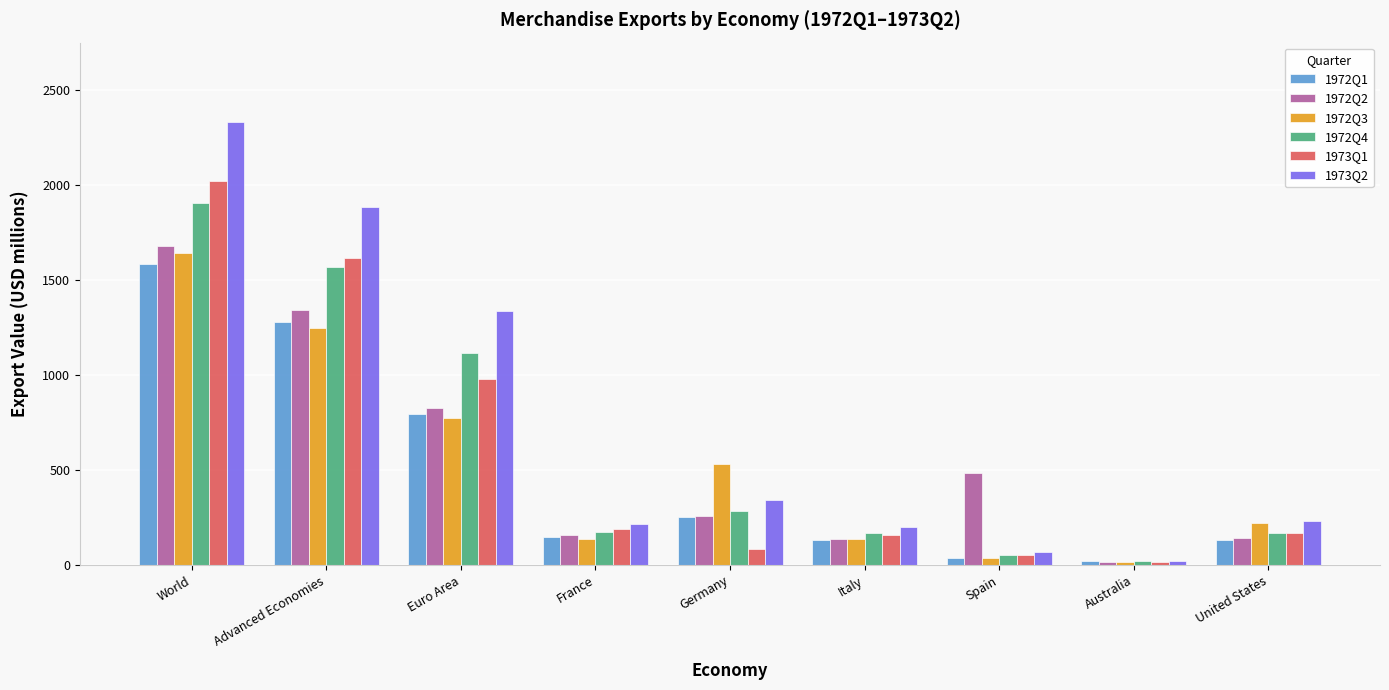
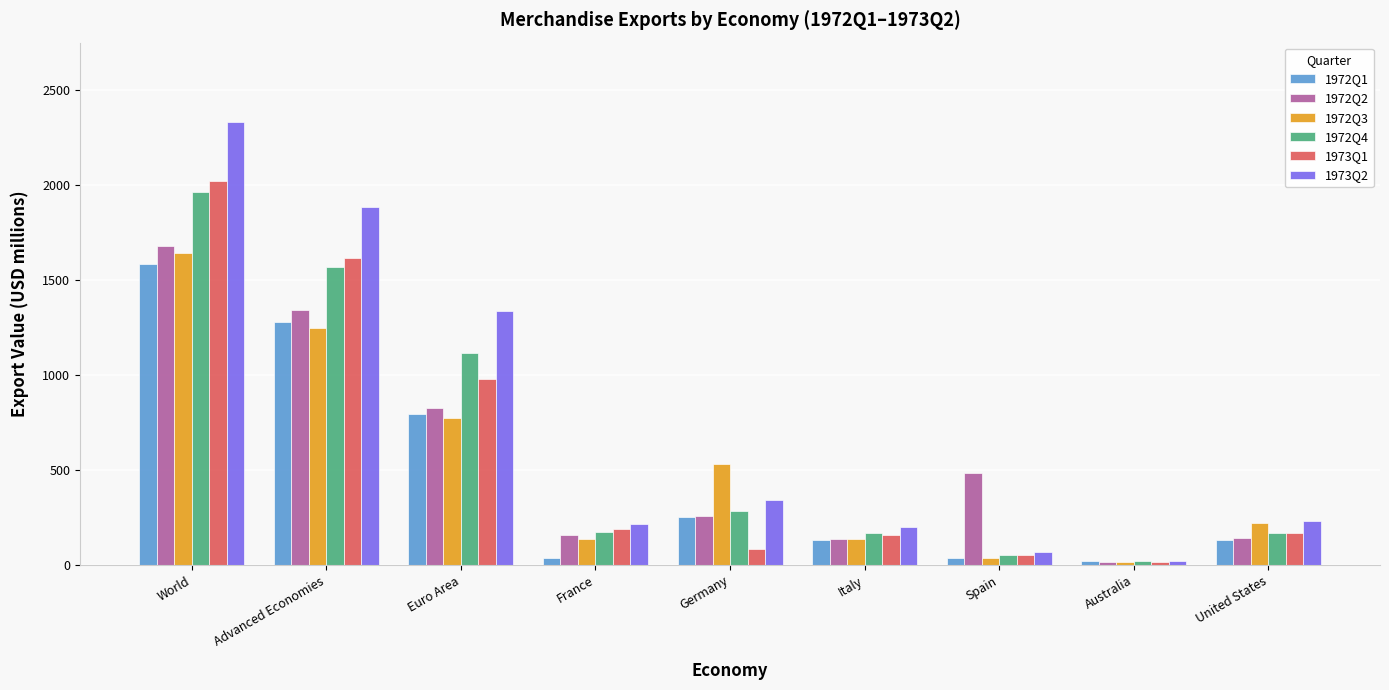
  {
    "1972Q1": {
      "World": 1590,
      "Advanced Economies": 1280,
      "Euro Area": 800,
-     "France": 150,
+     "France": 40,
      "Germany": 250,
      "Italy": 130,
      "Spain": 40,
      "Australia": 20,
      "United States": 130
    },
    "1972Q2": {
      "World": 1680,
      "Advanced Economies": 1340,
      "Euro Area": 830,
      "France": 160,
      "Germany": 260,
      "Italy": 140,
      "Spain": 480,
      "Australia": 20,
      "United States": 140
    },
    "1972Q3": {
      "World": 1640,
      "Advanced Economies": 1250,
      "Euro Area": 770,
      "France": 140,
      "Germany": 530,
      "Italy": 130,
      "Spain": 40,
      "Australia": 20,
      "United States": 220
    },
    "1972Q4": {
-     "World": 1910,
+     "World": 1960,
      "Advanced Economies": 1570,
      "Euro Area": 1120,
      "France": 170,
      "Germany": 280,
      "Italy": 170,
      "Spain": 50,
      "Australia": 20,
      "United States": 170
    },
    "1973Q1": {
      "World": 2020,
      "Advanced Economies": 1620,
      "Euro Area": 980,
      "France": 190,
      "Germany": 80,
      "Italy": 160,
      "Spain": 50,
      "Australia": 20,
      "United States": 170
    },
    "1973Q2": {
      "World": 2330,
      "Advanced Economies": 1890,
      "Euro Area": 1340,
      "France": 220,
      "Germany": 340,
      "Italy": 200,
      "Spain": 70,
      "Australia": 20,
      "United States": 230
    }
  }
